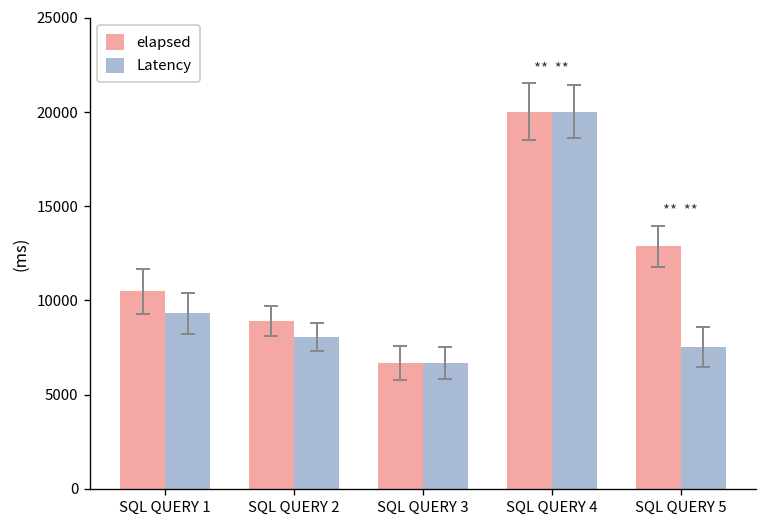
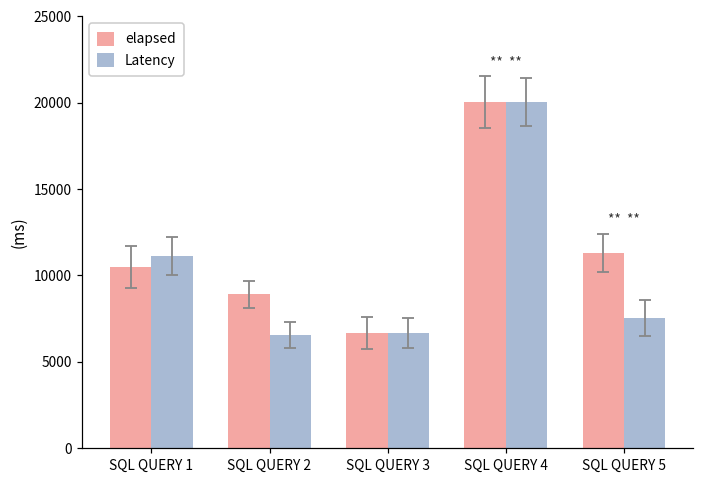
  {
    "elapsed": {
      "SQL QUERY 1": 10500,
      "SQL QUERY 2": 8900,
      "SQL QUERY 3": 6700,
      "SQL QUERY 4": 20000,
-     "SQL QUERY 5": 12900
+     "SQL QUERY 5": 11300
    },
    "Latency": {
-     "SQL QUERY 1": 9300,
-     "SQL QUERY 2": 8100,
+     "SQL QUERY 1": 11100,
+     "SQL QUERY 2": 6500,
      "SQL QUERY 3": 6700,
      "SQL QUERY 4": 20000,
      "SQL QUERY 5": 7500
    }
  }
